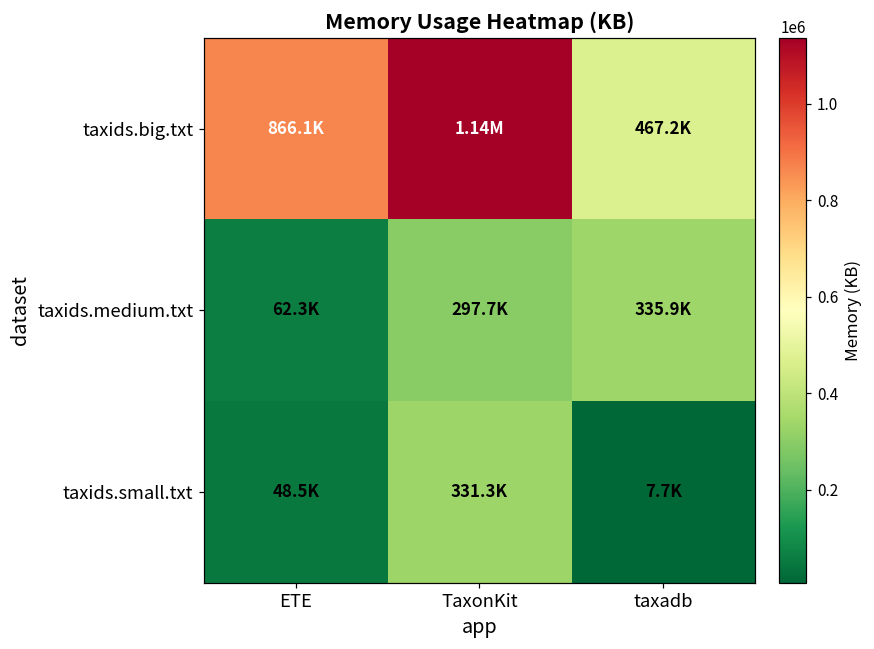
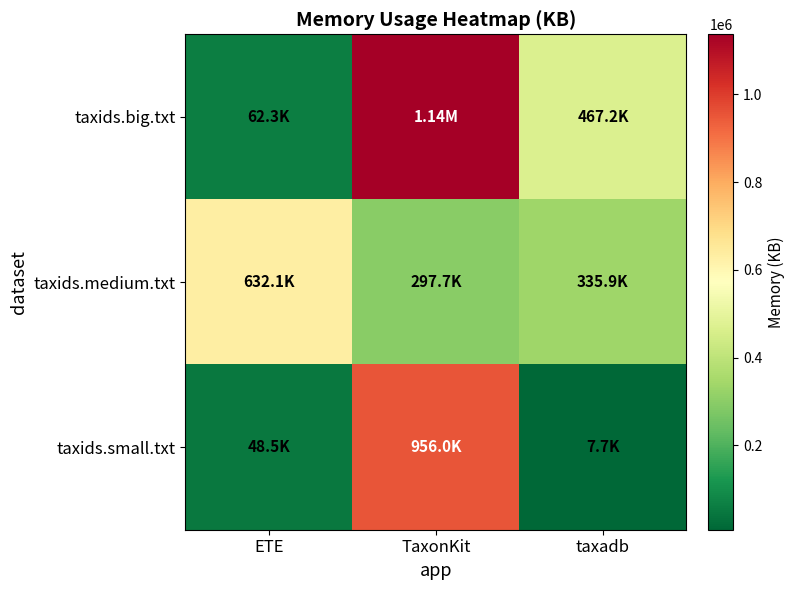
  {
    "taxids.big.txt": {
-     "ETE": "866.1K",
+     "ETE": "62.3K",
      "TaxonKit": "1.14M",
      "taxadb": "467.2K"
    },
    "taxids.medium.txt": {
-     "ETE": "62.3K",
+     "ETE": "632.1K",
      "TaxonKit": "297.7K",
      "taxadb": "335.9K"
    },
    "taxids.small.txt": {
      "ETE": "48.5K",
-     "TaxonKit": "331.3K",
+     "TaxonKit": "956.0K",
      "taxadb": "7.7K"
    }
  }
